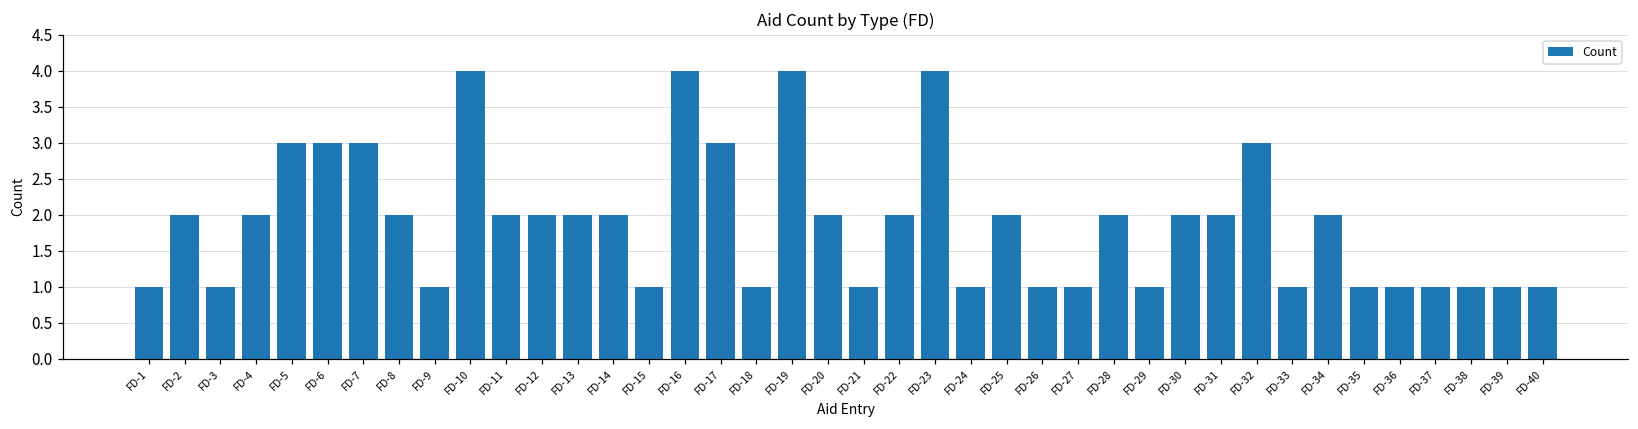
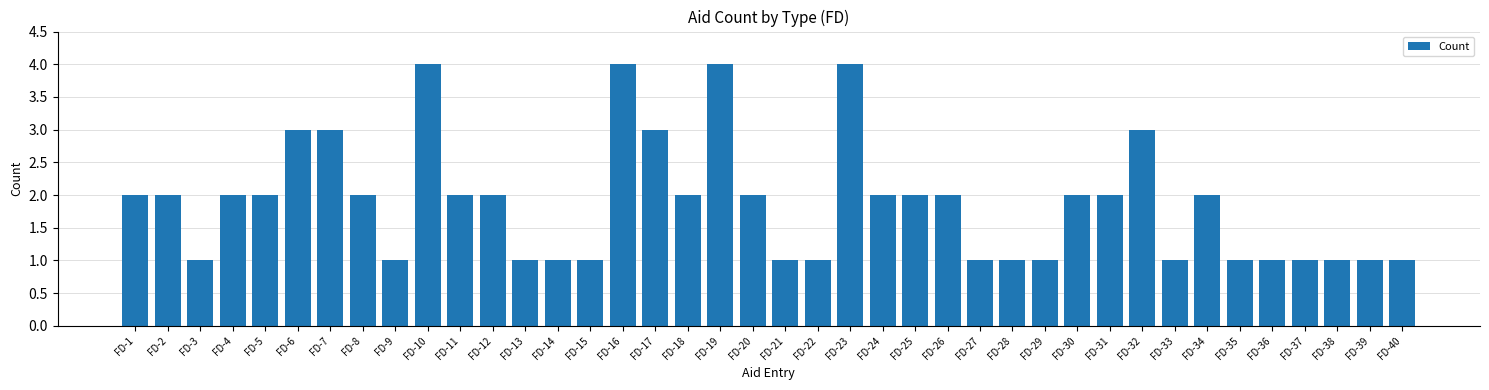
  {
-   "FD-1": 1,
+   "FD-1": 2,
    "FD-2": 2,
    "FD-3": 1,
    "FD-4": 2,
-   "FD-5": 3,
+   "FD-5": 2,
    "FD-6": 3,
    "FD-7": 3,
    "FD-8": 2,
    "FD-9": 1,
    "FD-10": 4,
    "FD-11": 2,
    "FD-12": 2,
-   "FD-13": 2,
-   "FD-14": 2,
+   "FD-13": 1,
+   "FD-14": 1,
    "FD-15": 1,
    "FD-16": 4,
    "FD-17": 3,
-   "FD-18": 1,
+   "FD-18": 2,
    "FD-19": 4,
    "FD-20": 2,
    "FD-21": 1,
-   "FD-22": 2,
+   "FD-22": 1,
    "FD-23": 4,
-   "FD-24": 1,
+   "FD-24": 2,
    "FD-25": 2,
-   "FD-26": 1,
+   "FD-26": 2,
    "FD-27": 1,
-   "FD-28": 2,
+   "FD-28": 1,
    "FD-29": 1,
    "FD-30": 2,
    "FD-31": 2,
    "FD-32": 3,
    "FD-33": 1,
    "FD-34": 2,
    "FD-35": 1,
    "FD-36": 1,
    "FD-37": 1,
    "FD-38": 1,
    "FD-39": 1,
    "FD-40": 1
  }
